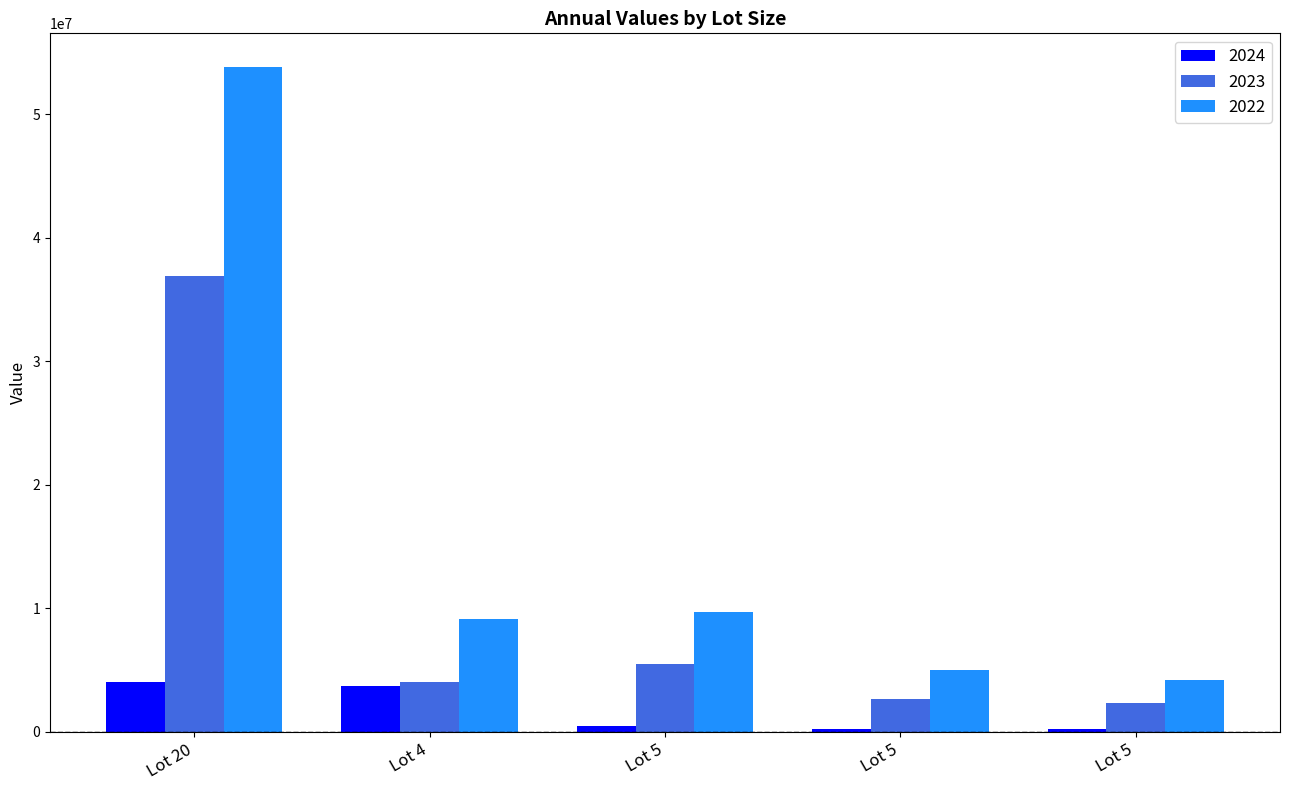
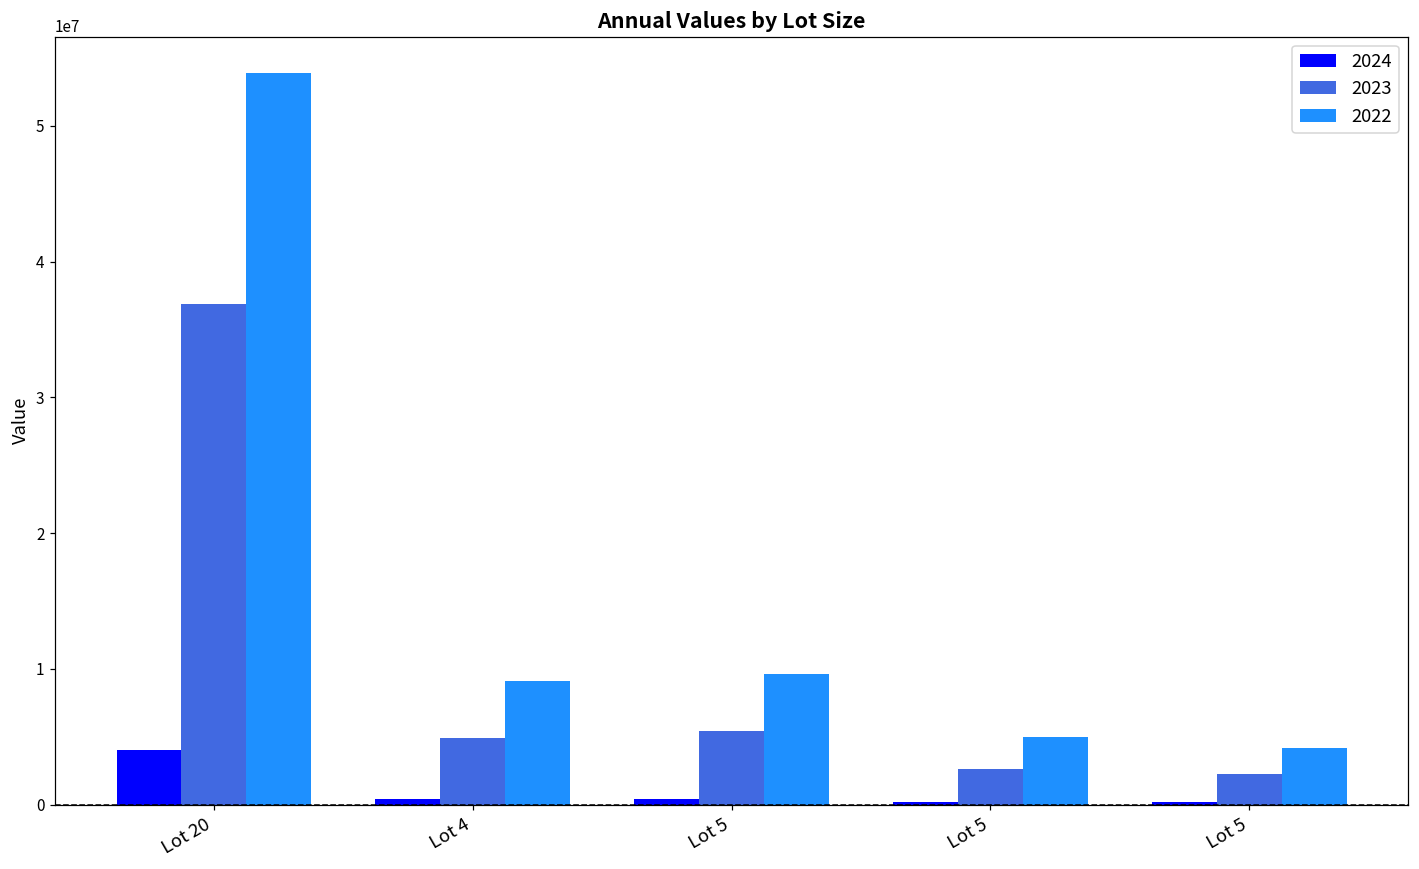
  {
    "2024": {
      "Lot 20": 4000000,
-     "Lot 4": 3700000
+     "Lot 4": 400000
    },
    "2023": {
      "Lot 20": 36900000,
-     "Lot 4": 4000000
+     "Lot 4": 4900000
    },
    "2022": {
      "Lot 20": 53900000,
      "Lot 4": 9100000
    }
  }
